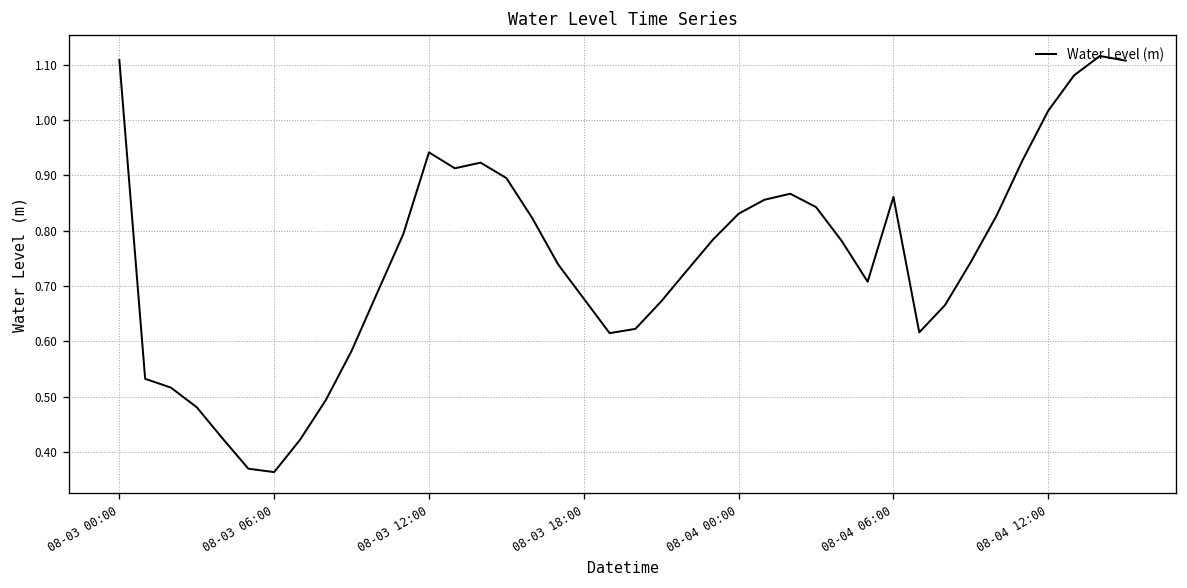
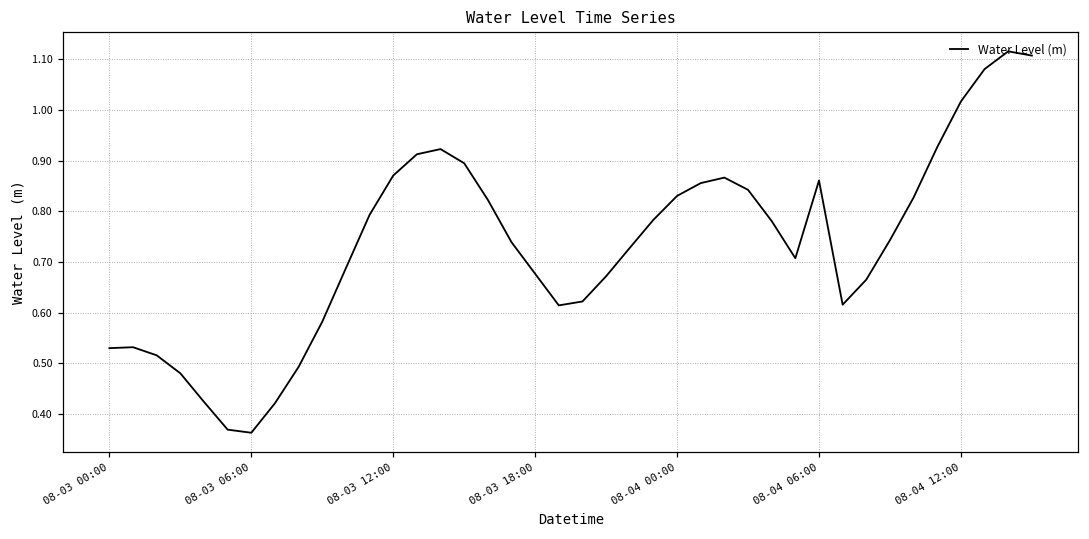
  {
-   "08-03 00:00": 1.11,
+   "08-03 00:00": 0.53,
    "08-03 06:00": 0.36,
-   "08-03 12:00": 0.94,
+   "08-03 12:00": 0.87,
    "08-03 18:00": 0.68,
    "08-04 00:00": 0.83,
    "08-04 06:00": 0.86,
    "08-04 12:00": 1.02
  }
